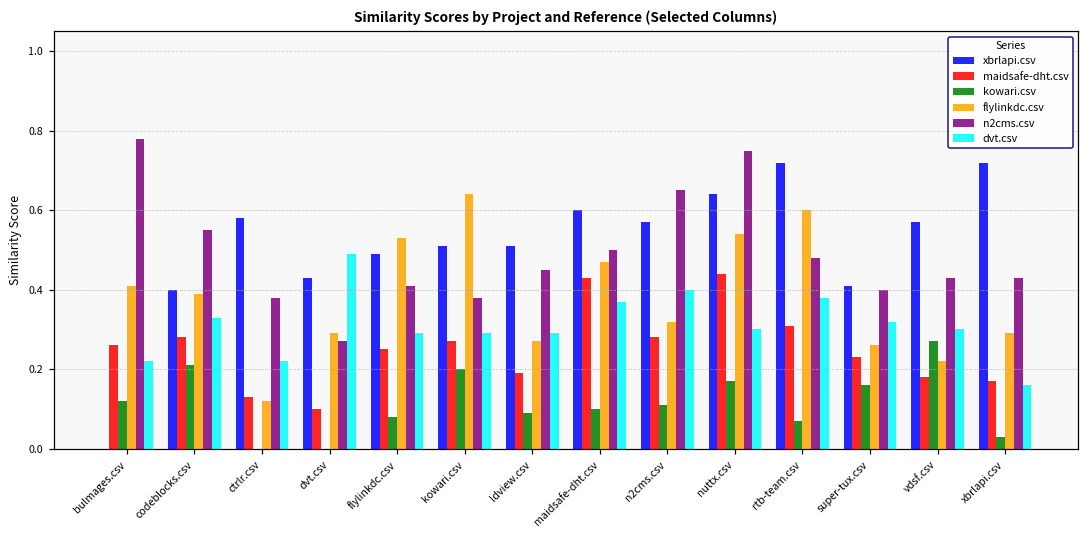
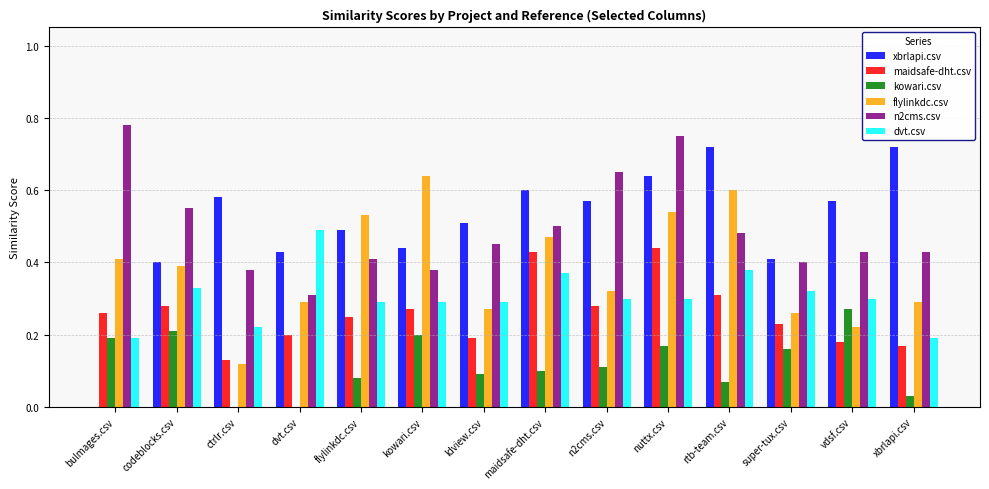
  {
    "xbrlapi.csv": {
      "bulmages.csv": 0.00,
      "codeblocks.csv": 0.40,
      "ctrlr.csv": 0.58,
      "dvt.csv": 0.43,
      "flylinkdc.csv": 0.49,
-     "kowari.csv": 0.51,
+     "kowari.csv": 0.44,
      "ldview.csv": 0.51,
      "maidsafe-dht.csv": 0.60,
      "n2cms.csv": 0.57,
      "nuttx.csv": 0.64,
      "rtb-team.csv": 0.72,
      "super-tux.csv": 0.41,
      "vdsf.csv": 0.57,
      "xbrlapi.csv": 0.72
    },
    "maidsafe-dht.csv": {
      "bulmages.csv": 0.26,
      "codeblocks.csv": 0.28,
      "ctrlr.csv": 0.13,
-     "dvt.csv": 0.1,
+     "dvt.csv": 0.2,
      "flylinkdc.csv": 0.25,
      "kowari.csv": 0.27,
      "ldview.csv": 0.19,
      "maidsafe-dht.csv": 0.43,
      "n2cms.csv": 0.28,
      "nuttx.csv": 0.44,
      "rtb-team.csv": 0.31,
      "super-tux.csv": 0.23,
      "vdsf.csv": 0.18,
      "xbrlapi.csv": 0.17
    },
    "kowari.csv": {
-     "bulmages.csv": 0.12,
+     "bulmages.csv": 0.19,
      "codeblocks.csv": 0.21,
      "ctrlr.csv": 0.00,
      "dvt.csv": 0.00,
      "flylinkdc.csv": 0.08,
      "kowari.csv": 0.20,
      "ldview.csv": 0.09,
      "maidsafe-dht.csv": 0.10,
      "n2cms.csv": 0.11,
      "nuttx.csv": 0.17,
      "rtb-team.csv": 0.07,
      "super-tux.csv": 0.16,
      "vdsf.csv": 0.27,
      "xbrlapi.csv": 0.03
    },
    "flylinkdc.csv": {
      "bulmages.csv": 0.41,
      "codeblocks.csv": 0.39,
      "ctrlr.csv": 0.12,
      "dvt.csv": 0.29,
      "flylinkdc.csv": 0.53,
      "kowari.csv": 0.64,
      "ldview.csv": 0.27,
      "maidsafe-dht.csv": 0.47,
      "n2cms.csv": 0.32,
      "nuttx.csv": 0.54,
      "rtb-team.csv": 0.60,
      "super-tux.csv": 0.26,
      "vdsf.csv": 0.22,
      "xbrlapi.csv": 0.29
    },
    "n2cms.csv": {
      "bulmages.csv": 0.78,
      "codeblocks.csv": 0.55,
      "ctrlr.csv": 0.38,
-     "dvt.csv": 0.27,
+     "dvt.csv": 0.31,
      "flylinkdc.csv": 0.41,
      "kowari.csv": 0.38,
      "ldview.csv": 0.45,
      "maidsafe-dht.csv": 0.50,
      "n2cms.csv": 0.65,
      "nuttx.csv": 0.75,
      "rtb-team.csv": 0.48,
      "super-tux.csv": 0.40,
      "vdsf.csv": 0.43,
      "xbrlapi.csv": 0.43
    },
    "dvt.csv": {
-     "bulmages.csv": 0.22,
+     "bulmages.csv": 0.19,
      "codeblocks.csv": 0.33,
      "ctrlr.csv": 0.22,
      "dvt.csv": 0.49,
      "flylinkdc.csv": 0.29,
      "kowari.csv": 0.29,
      "ldview.csv": 0.29,
      "maidsafe-dht.csv": 0.37,
-     "n2cms.csv": 0.4,
+     "n2cms.csv": 0.3,
      "nuttx.csv": 0.30,
      "rtb-team.csv": 0.38,
      "super-tux.csv": 0.32,
      "vdsf.csv": 0.30,
-     "xbrlapi.csv": 0.16
+     "xbrlapi.csv": 0.19
    }
  }
